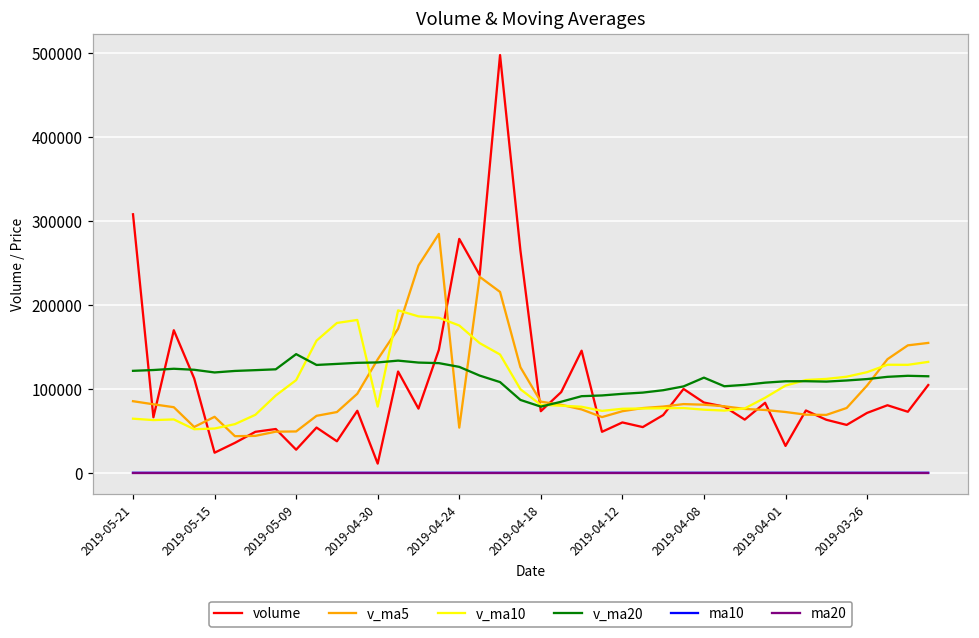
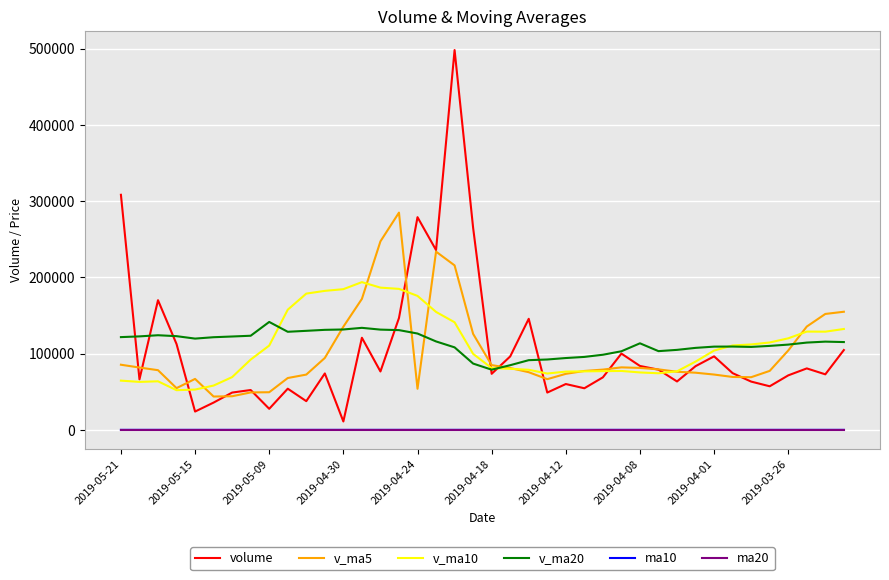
  {
    "volume": {
      "2019-05-21": 310000,
      "2019-05-15": 20000,
      "2019-05-09": 30000,
      "2019-04-30": 10000,
      "2019-04-24": 280000,
      "2019-04-18": 70000,
      "2019-04-12": 60000,
-     "2019-04-01": 30000,
+     "2019-04-01": 100000,
      "2019-03-26": 70000
    },
    "v_ma5": {
      "2019-05-21": 90000,
      "2019-05-15": 70000,
      "2019-05-09": 50000,
      "2019-04-30": 140000,
      "2019-04-24": 50000,
      "2019-04-18": 80000,
      "2019-04-01": 70000,
      "2019-03-26": 100000
    },
    "v_ma10": {
      "2019-05-21": 60000,
      "2019-05-15": 50000,
      "2019-05-09": 110000,
-     "2019-04-30": 80000,
+     "2019-04-30": 180000,
      "2019-04-24": 180000,
      "2019-04-08": 80000,
      "2019-04-01": 100000,
      "2019-03-26": 120000
    },
    "v_ma20": {
      "2019-05-21": 120000,
      "2019-05-15": 120000,
      "2019-05-09": 140000,
      "2019-04-30": 130000,
      "2019-04-24": 130000,
      "2019-04-12": 90000,
      "2019-04-08": 110000,
      "2019-04-01": 110000,
      "2019-03-26": 110000
    },
    "ma20": {
      "2019-05-21": 0,
      "2019-05-15": 0,
      "2019-05-09": 0,
      "2019-04-30": 0,
      "2019-04-24": 0,
      "2019-04-18": 0,
      "2019-04-12": 0,
      "2019-04-08": 0,
      "2019-04-01": 0,
      "2019-03-26": 0
    }
  }
